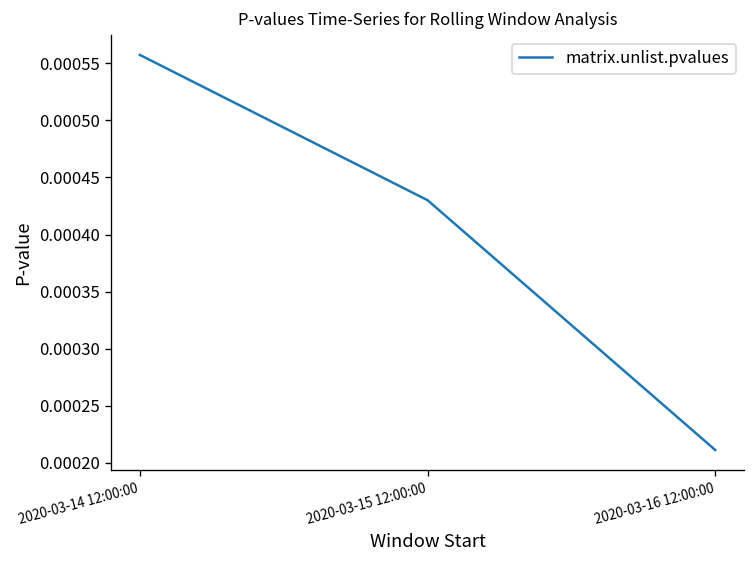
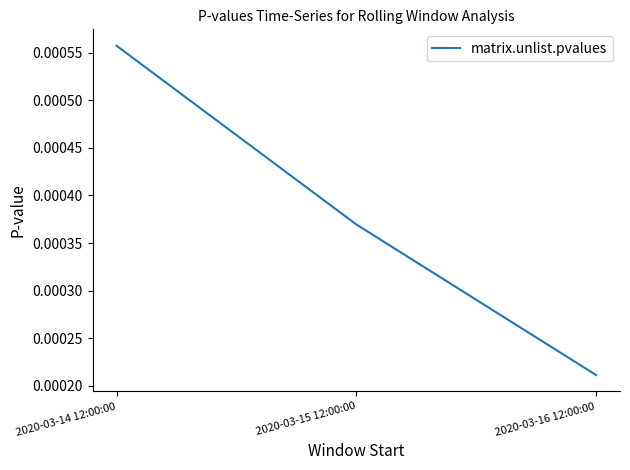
  {
    "2020-03-14 12:00:00": 0.00056,
-   "2020-03-15 12:00:00": 0.00043,
+   "2020-03-15 12:00:00": 0.00037,
    "2020-03-16 12:00:00": 0.00021
  }
